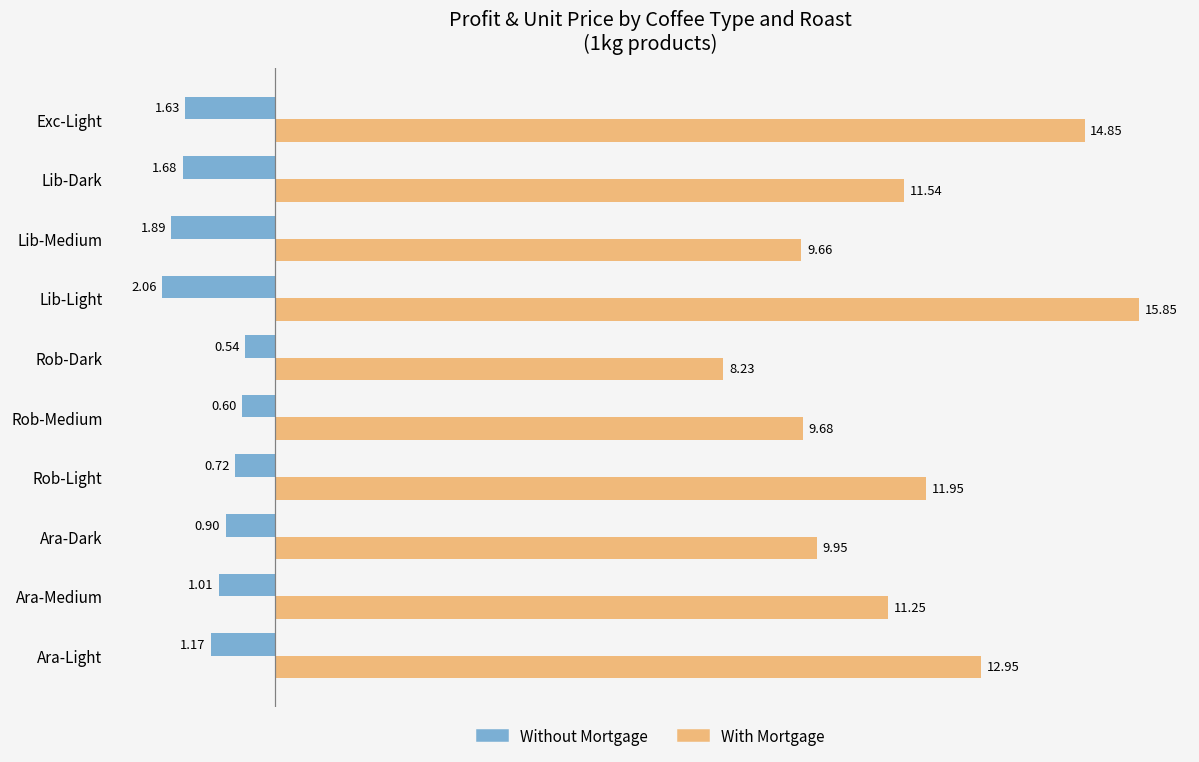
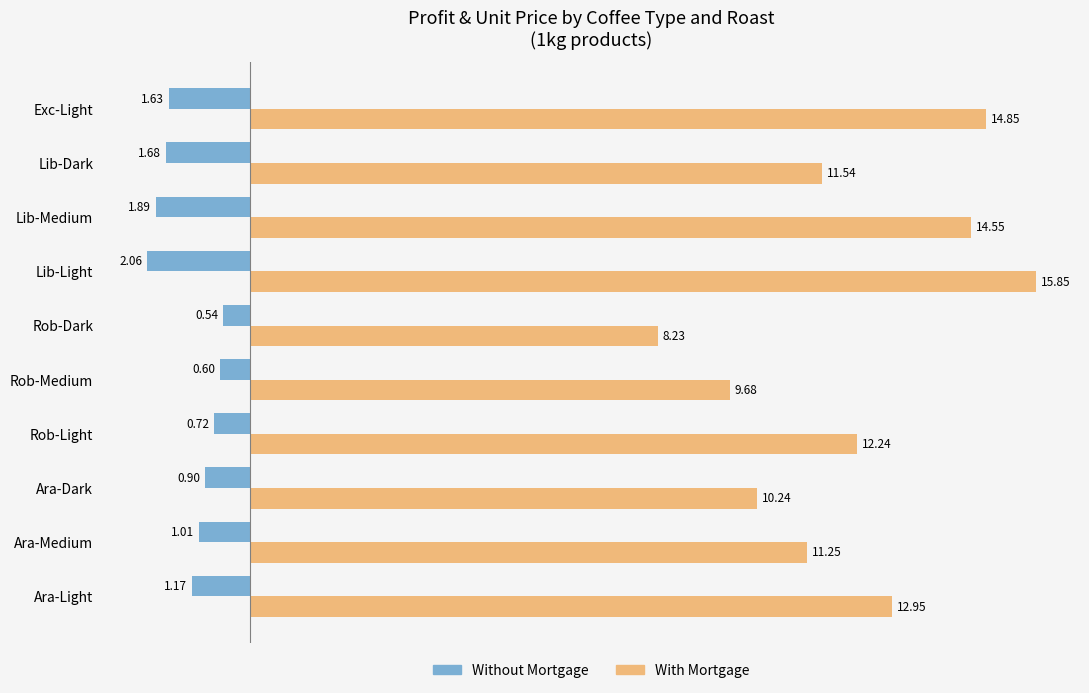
  {
    "With Mortgage": {
      "Exc-Light": 14.85,
      "Lib-Dark": 11.54,
-     "Lib-Medium": 9.66,
+     "Lib-Medium": 14.55,
      "Lib-Light": 15.85,
      "Rob-Dark": 8.23,
      "Rob-Medium": 9.68,
-     "Rob-Light": 11.95,
-     "Ara-Dark": 9.95,
+     "Rob-Light": 12.24,
+     "Ara-Dark": 10.24,
      "Ara-Medium": 11.25,
      "Ara-Light": 12.95
    }
  }
